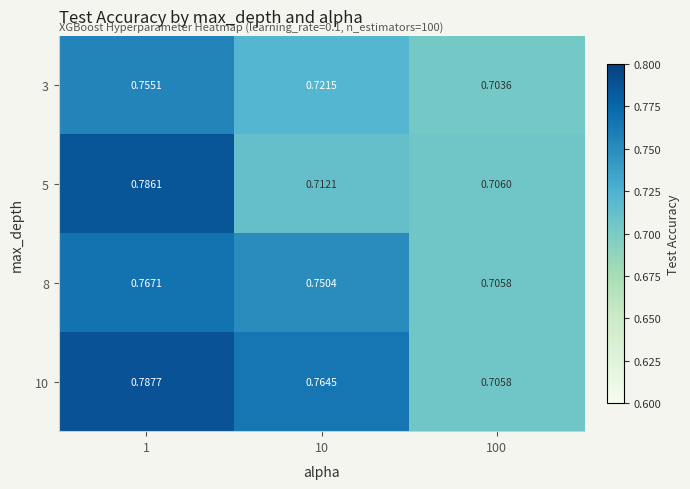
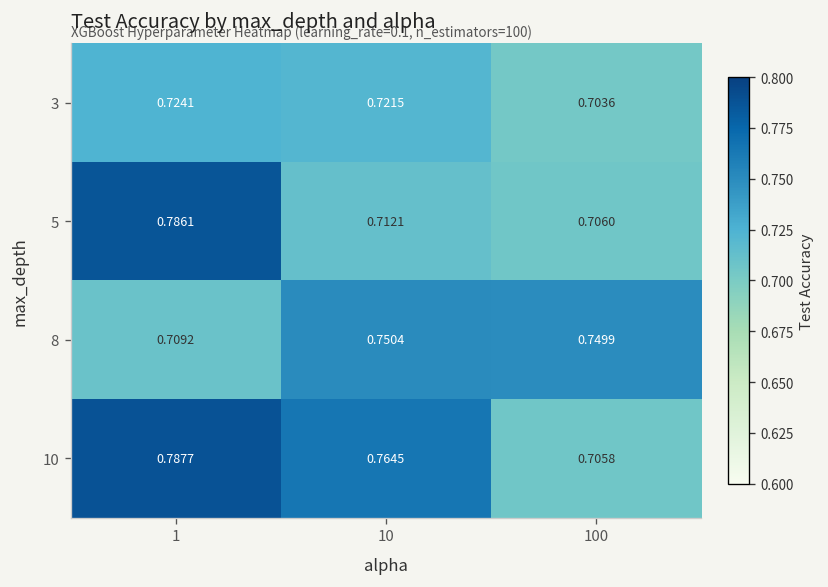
  {
    "3": {
-     "1": 0.7551,
+     "1": 0.7241,
      "10": 0.7215,
      "100": 0.7036
    },
    "5": {
      "1": 0.7861,
      "10": 0.7121,
      "100": 0.7060
    },
    "8": {
-     "1": 0.7671,
+     "1": 0.7092,
      "10": 0.7504,
-     "100": 0.7058
+     "100": 0.7499
    },
    "10": {
      "1": 0.7877,
      "10": 0.7645,
      "100": 0.7058
    }
  }
